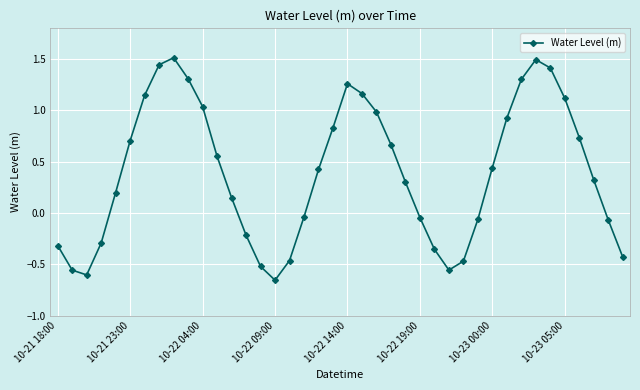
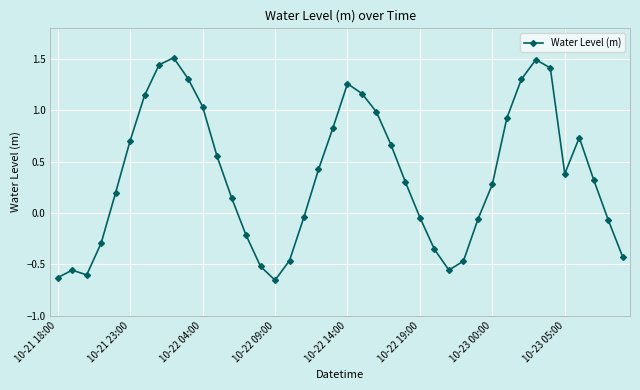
  {
-   "10-21 18:00": -0.32,
+   "10-21 18:00": -0.63,
    "10-21 23:00": 0.71,
    "10-22 04:00": 1.04,
    "10-22 09:00": -0.65,
    "10-22 14:00": 1.26,
    "10-22 19:00": -0.04,
-   "10-23 00:00": 0.44,
-   "10-23 05:00": 1.12
+   "10-23 00:00": 0.28,
+   "10-23 05:00": 0.38
  }
